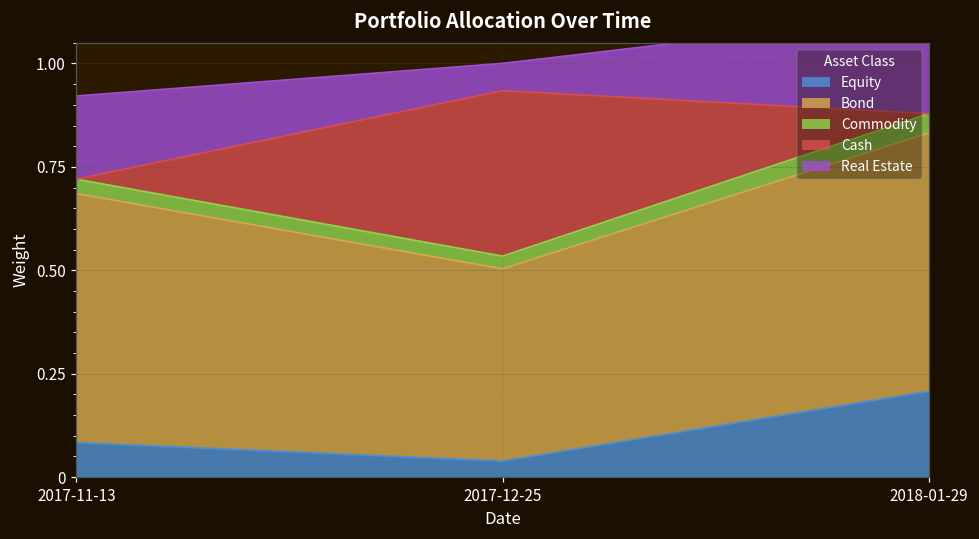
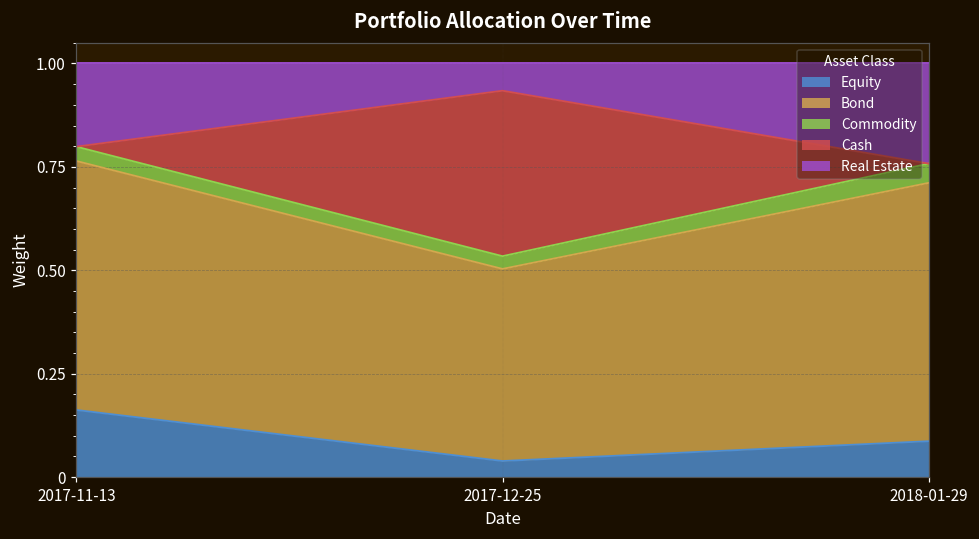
  {
    "Equity": {
-     "2017-11-13": 0.08,
+     "2017-11-13": 0.16,
      "2017-12-25": 0.04,
-     "2018-01-29": 0.21
+     "2018-01-29": 0.09
    },
    "Bond": {
      "2017-11-13": 0.60,
      "2017-12-25": 0.46,
      "2018-01-29": 0.62
    },
    "Commodity": {
      "2017-12-25": 0.03
    },
    "Cash": {
      "2017-12-25": 0.40
    },
    "Real Estate": {
      "2017-11-13": 0.20,
      "2017-12-25": 0.07
    }
  }
